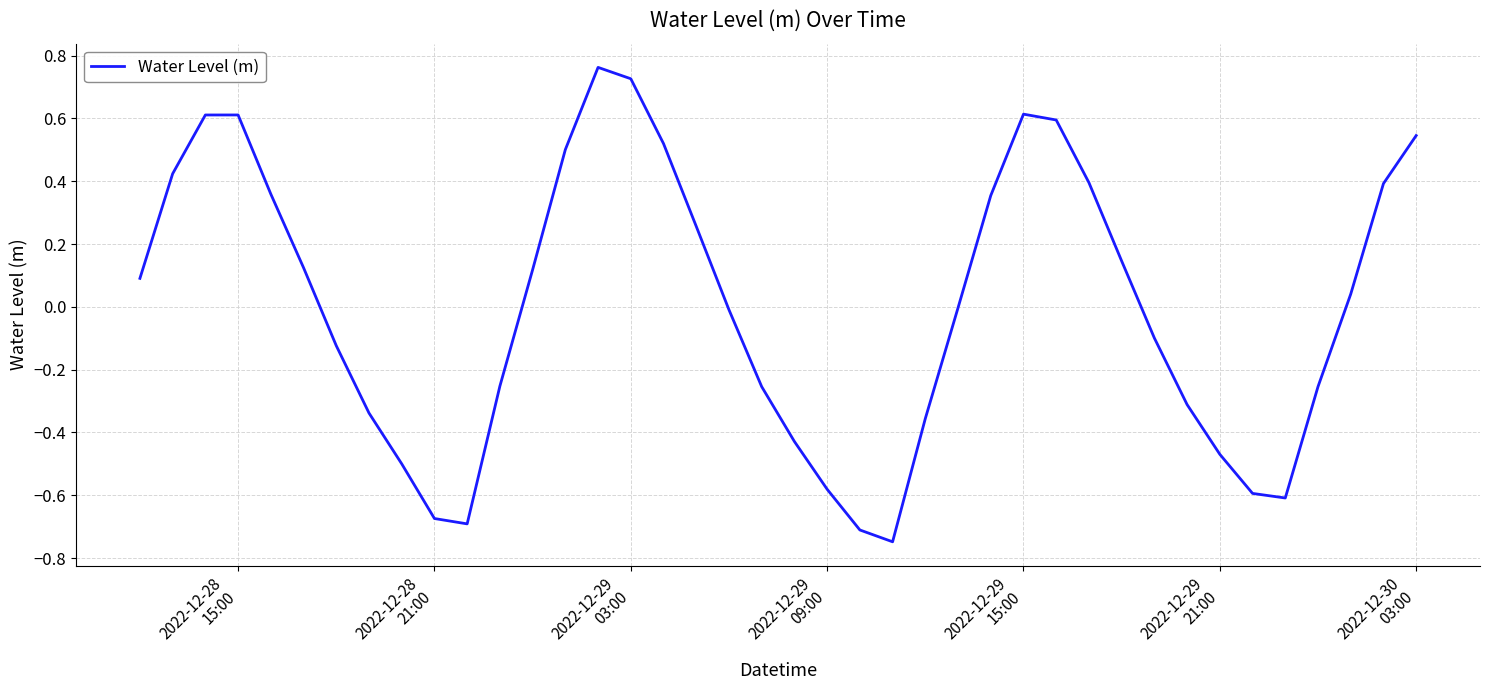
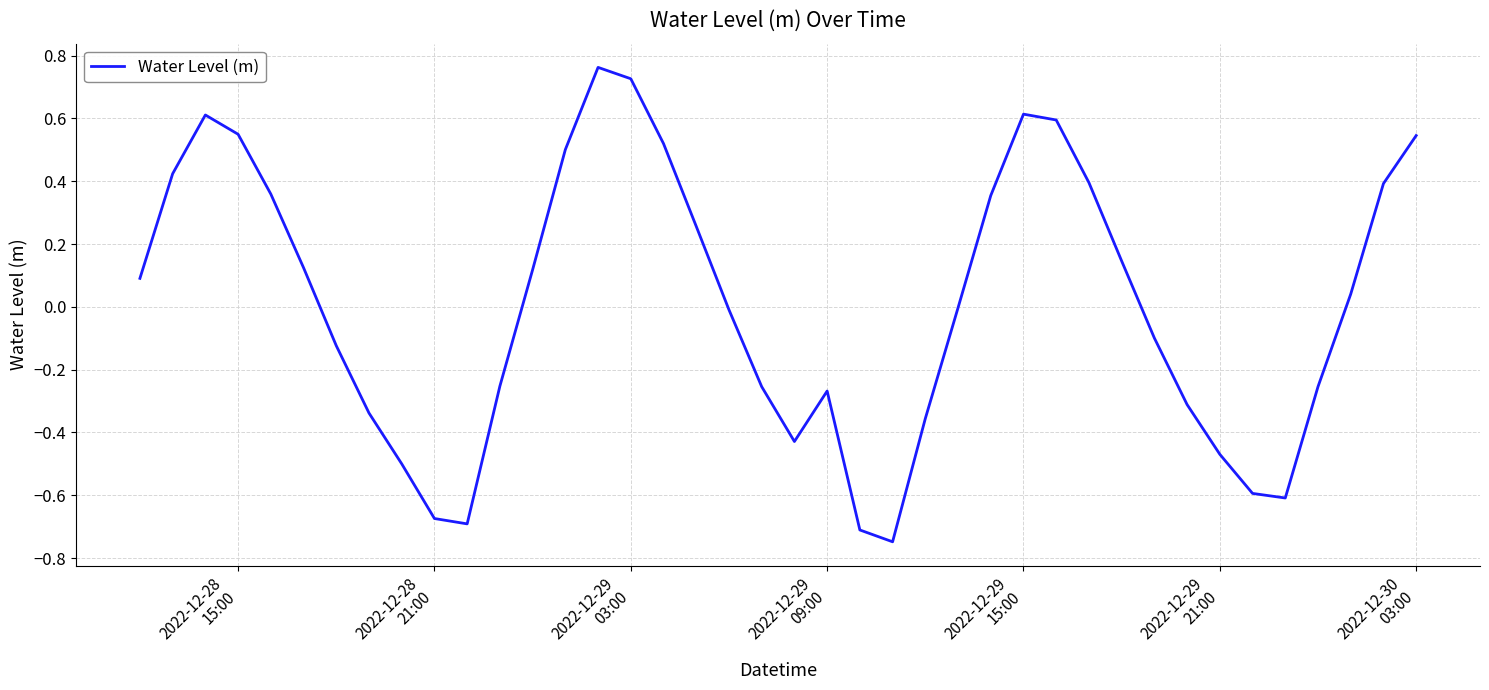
  {
-   "2022-12-28 15:00": 0.61,
+   "2022-12-28 15:00": 0.55,
    "2022-12-28 21:00": -0.67,
    "2022-12-29 03:00": 0.73,
-   "2022-12-29 09:00": -0.58,
+   "2022-12-29 09:00": -0.27,
    "2022-12-29 15:00": 0.61,
    "2022-12-29 21:00": -0.47,
    "2022-12-30 03:00": 0.55
  }
